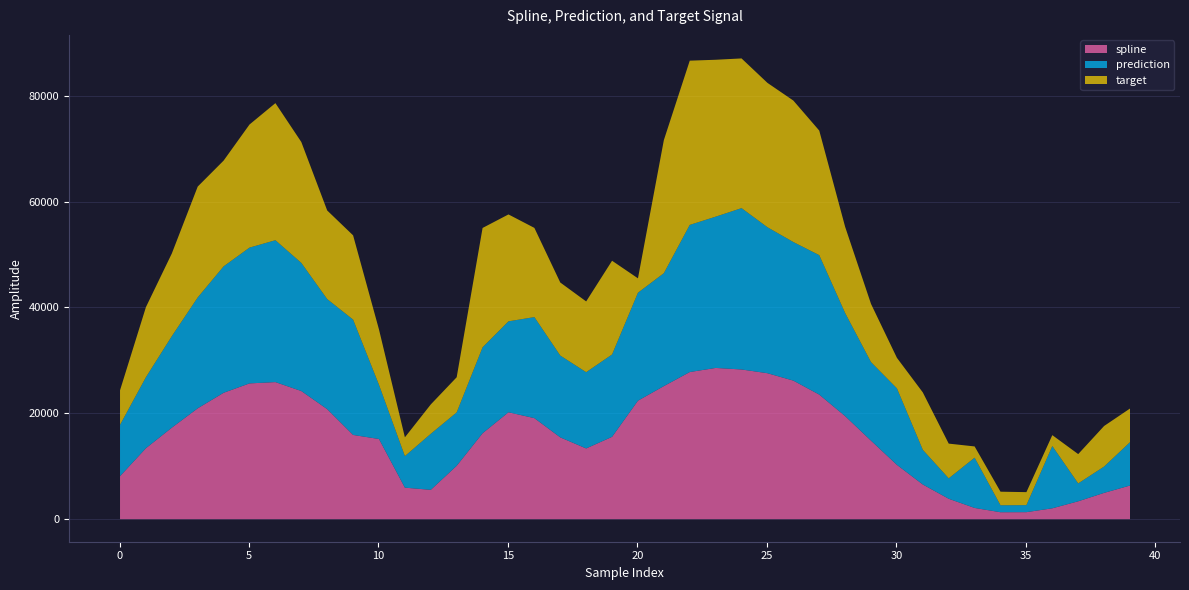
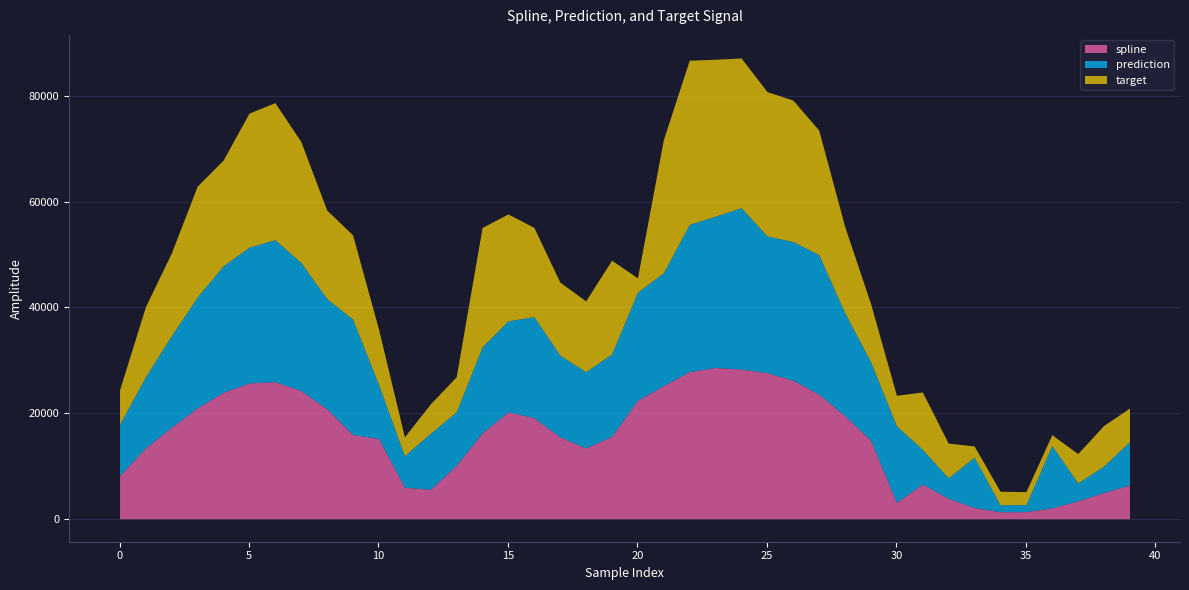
  {
    "spline": {
      "0": 8000,
      "5": 26000,
      "10": 15000,
      "15": 20000,
      "20": 22000,
      "25": 28000,
-     "30": 10000,
+     "30": 3000,
      "35": 1000
    },
    "prediction": {
      "0": 10000,
      "5": 26000,
      "10": 10000,
      "15": 17000,
      "20": 20000,
-     "25": 28000,
+     "25": 26000,
      "30": 14000,
      "35": 1000
    },
    "target": {
      "0": 7000,
-     "5": 23000,
+     "5": 25000,
      "10": 10000,
      "15": 20000,
      "20": 3000,
      "25": 27000,
      "30": 6000,
      "35": 2000
    }
  }
